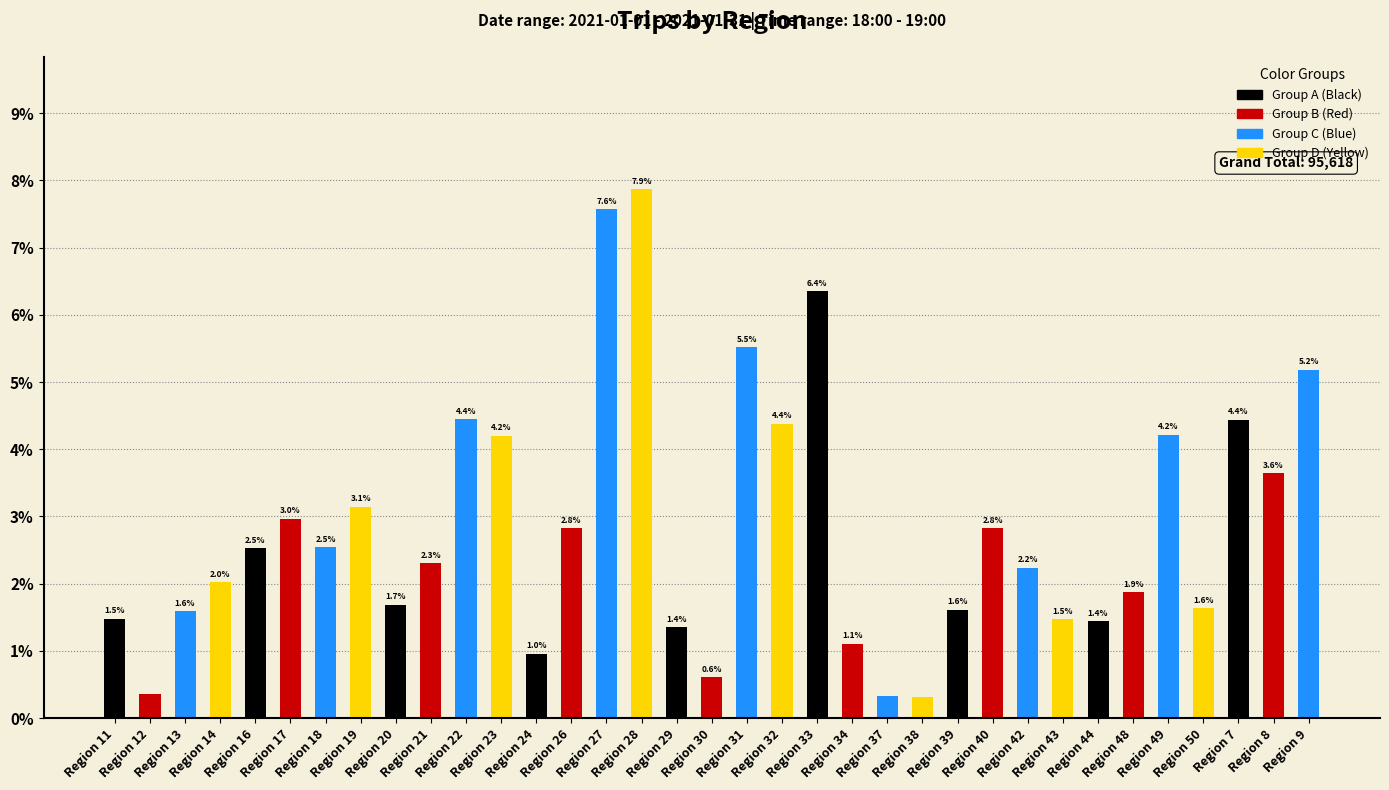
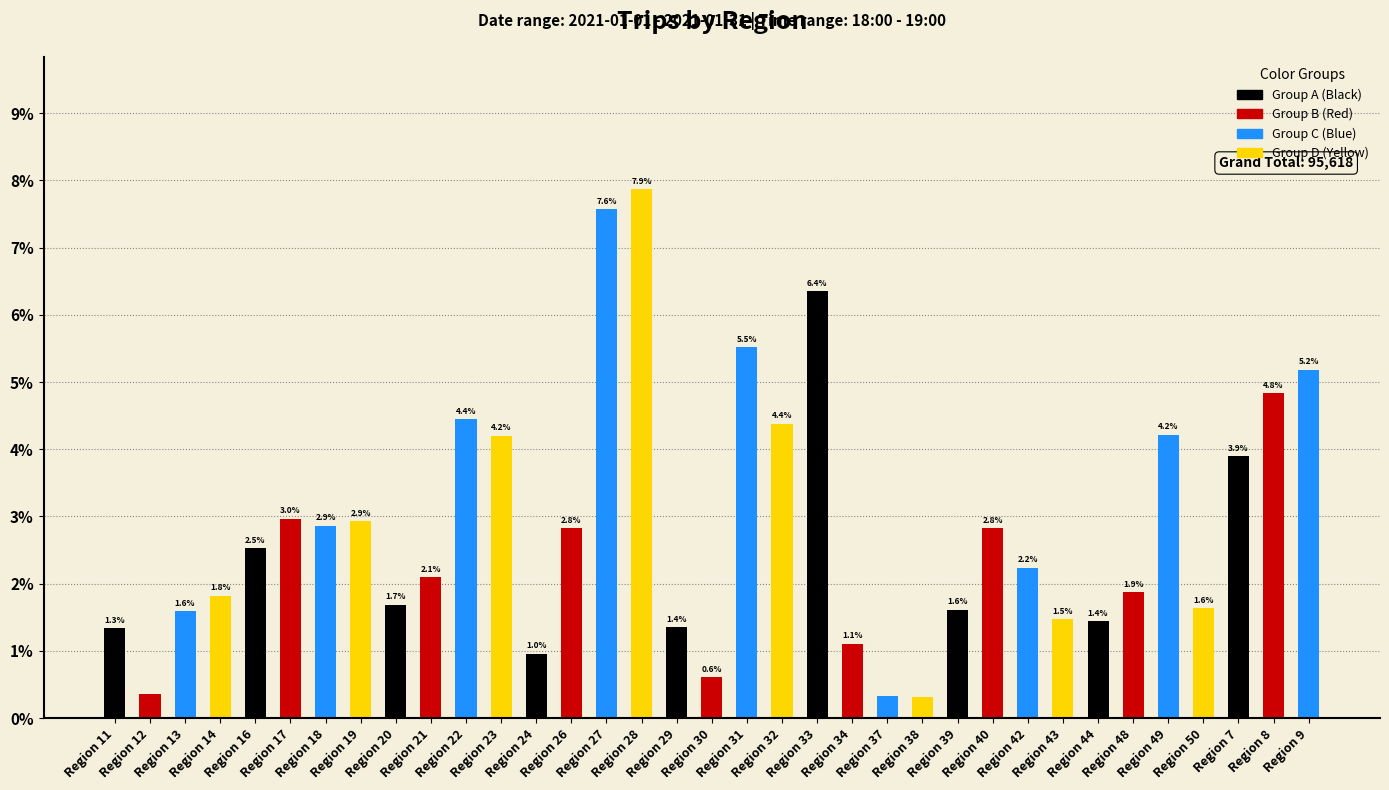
  {
-   "Region 11": "1.5%",
+   "Region 11": "1.3%",
    "Region 13": "1.6%",
-   "Region 14": "2.0%",
+   "Region 14": "1.8%",
    "Region 16": "2.5%",
    "Region 17": "3.0%",
-   "Region 18": "2.5%",
-   "Region 19": "3.1%",
+   "Region 18": "2.9%",
+   "Region 19": "2.9%",
    "Region 20": "1.7%",
-   "Region 21": "2.3%",
+   "Region 21": "2.1%",
    "Region 22": "4.4%",
    "Region 23": "4.2%",
    "Region 24": "1.0%",
    "Region 26": "2.8%",
    "Region 27": "7.6%",
    "Region 28": "7.9%",
    "Region 29": "1.4%",
    "Region 30": "0.6%",
    "Region 31": "5.5%",
    "Region 32": "4.4%",
    "Region 33": "6.4%",
    "Region 34": "1.1%",
    "Region 39": "1.6%",
    "Region 40": "2.8%",
    "Region 42": "2.2%",
    "Region 43": "1.5%",
    "Region 44": "1.4%",
    "Region 48": "1.9%",
    "Region 49": "4.2%",
    "Region 50": "1.6%",
-   "Region 7": "4.4%",
-   "Region 8": "3.6%",
+   "Region 7": "3.9%",
+   "Region 8": "4.8%",
    "Region 9": "5.2%"
  }
